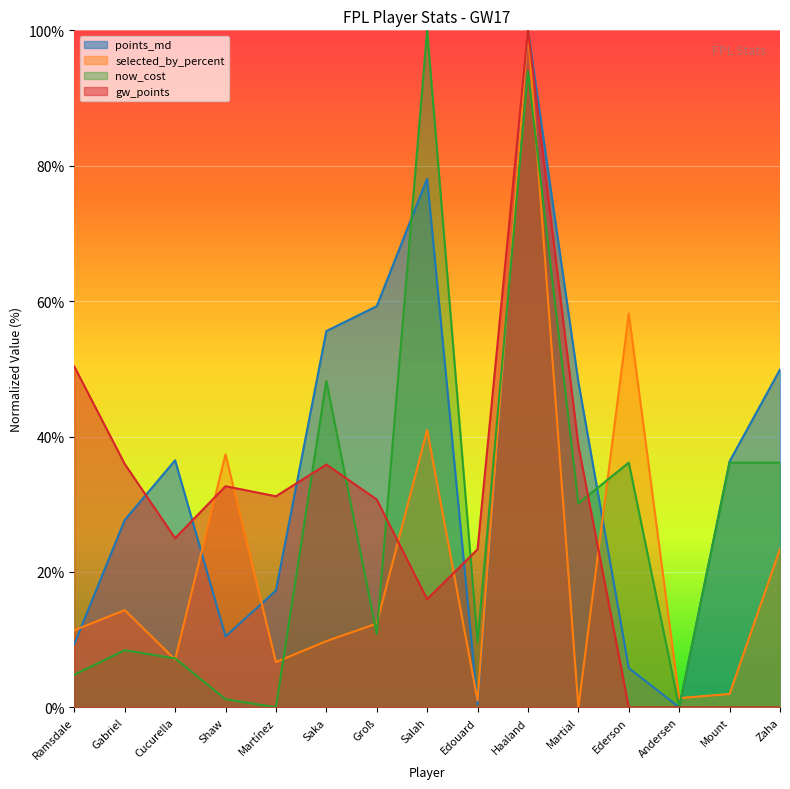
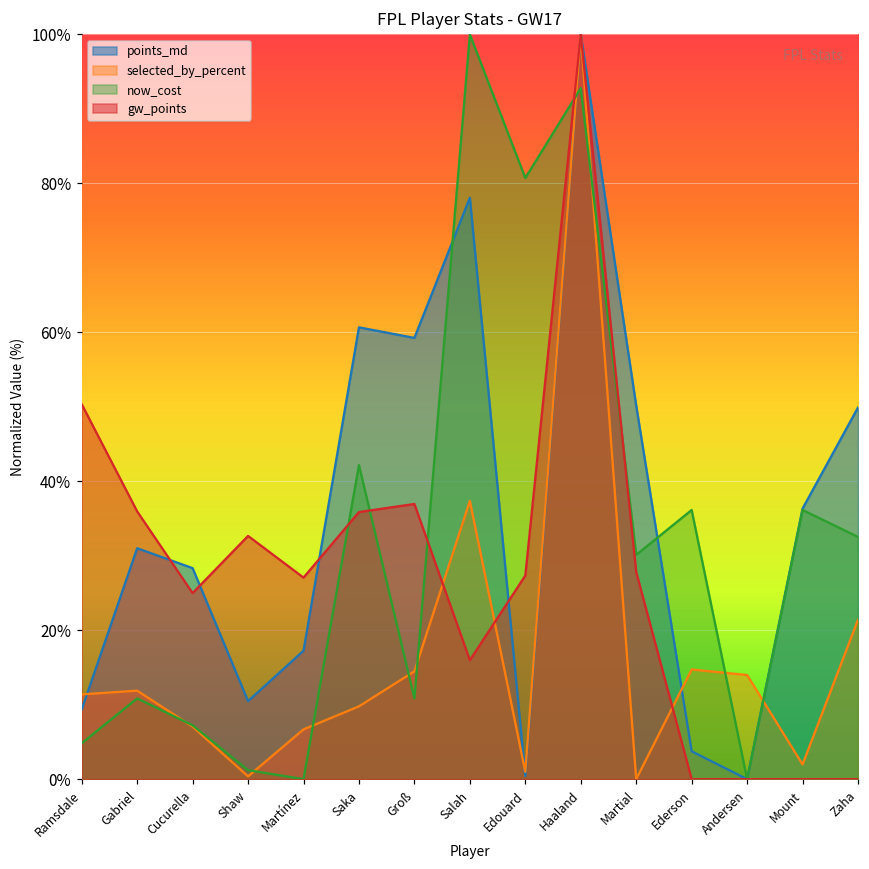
  {
    "points_md": {
      "Ramsdale": "9%",
-     "Gabriel": "28%",
-     "Cucurella": "36%",
+     "Gabriel": "31%",
+     "Cucurella": "28%",
      "Shaw": "10%",
      "Martínez": "17%",
-     "Saka": "56%",
+     "Saka": "61%",
      "Groß": "59%",
      "Salah": "78%",
      "Edouard": "0%",
-     "Martial": "48%",
-     "Ederson": "6%",
+     "Martial": "50%",
+     "Ederson": "4%",
      "Zaha": "50%"
    },
    "selected_by_percent": {
      "Ramsdale": "11%",
-     "Gabriel": "14%",
-     "Shaw": "37%",
+     "Gabriel": "12%",
+     "Shaw": "0%",
      "Martínez": "7%",
      "Saka": "10%",
-     "Groß": "12%",
-     "Salah": "41%",
+     "Groß": "14%",
+     "Salah": "37%",
      "Edouard": "1%",
      "Martial": "0%",
-     "Ederson": "58%",
-     "Andersen": "1%",
+     "Ederson": "15%",
+     "Andersen": "14%",
      "Mount": "2%",
-     "Zaha": "23%"
+     "Zaha": "21%"
    },
    "now_cost": {
      "Ramsdale": "5%",
-     "Gabriel": "8%",
+     "Gabriel": "11%",
      "Shaw": "1%",
      "Martínez": "0%",
-     "Saka": "48%",
+     "Saka": "42%",
      "Groß": "11%",
      "Salah": "100%",
-     "Edouard": "10%",
-     "Haaland": "94%",
+     "Edouard": "81%",
+     "Haaland": "93%",
      "Martial": "30%",
      "Ederson": "36%",
-     "Zaha": "36%"
+     "Zaha": "33%"
    },
    "gw_points": {
      "Ramsdale": "50%",
      "Gabriel": "36%",
      "Cucurella": "25%",
      "Shaw": "33%",
-     "Martínez": "31%",
+     "Martínez": "27%",
      "Saka": "36%",
-     "Groß": "31%",
+     "Groß": "37%",
      "Salah": "16%",
-     "Edouard": "23%",
-     "Martial": "39%",
+     "Edouard": "27%",
+     "Martial": "28%",
      "Ederson": "0%",
      "Mount": "0%",
      "Zaha": "0%"
    }
  }
